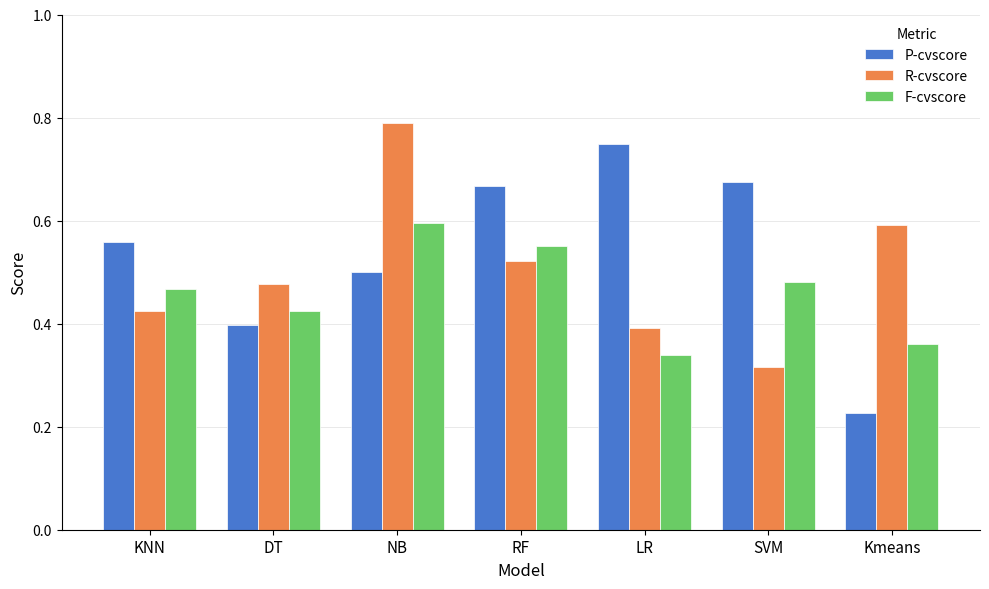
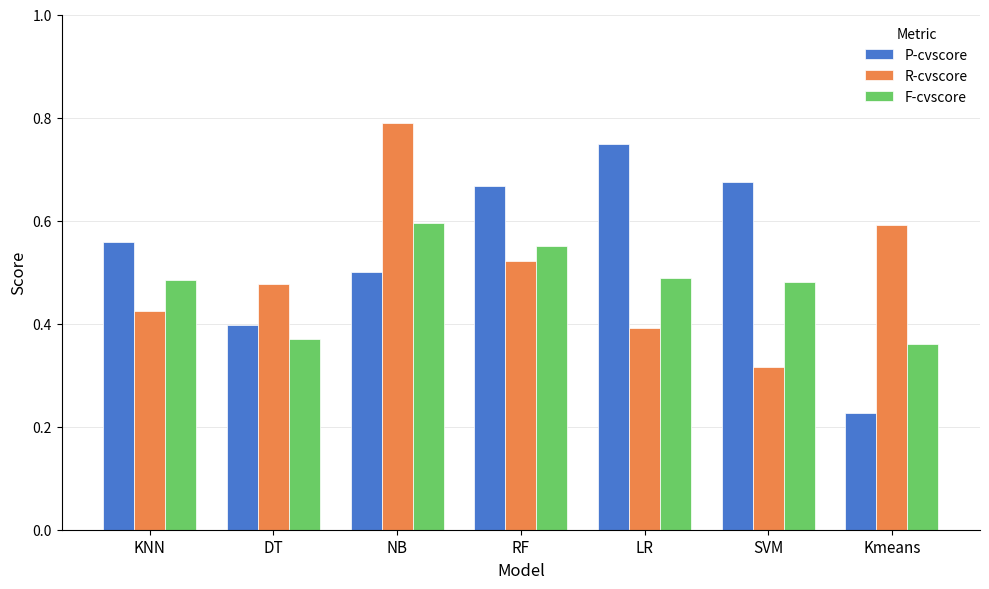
  {
    "P-cvscore": {
      "KNN": 0.56,
      "DT": 0.40,
      "NB": 0.50,
      "RF": 0.67,
      "LR": 0.75,
      "SVM": 0.67,
      "Kmeans": 0.23
    },
    "R-cvscore": {
      "KNN": 0.42,
      "DT": 0.48,
      "NB": 0.79,
      "RF": 0.52,
      "LR": 0.39,
      "SVM": 0.31,
      "Kmeans": 0.59
    },
    "F-cvscore": {
-     "KNN": 0.47,
-     "DT": 0.42,
+     "KNN": 0.49,
+     "DT": 0.37,
      "NB": 0.60,
      "RF": 0.55,
-     "LR": 0.34,
+     "LR": 0.49,
      "SVM": 0.48,
      "Kmeans": 0.36
    }
  }
